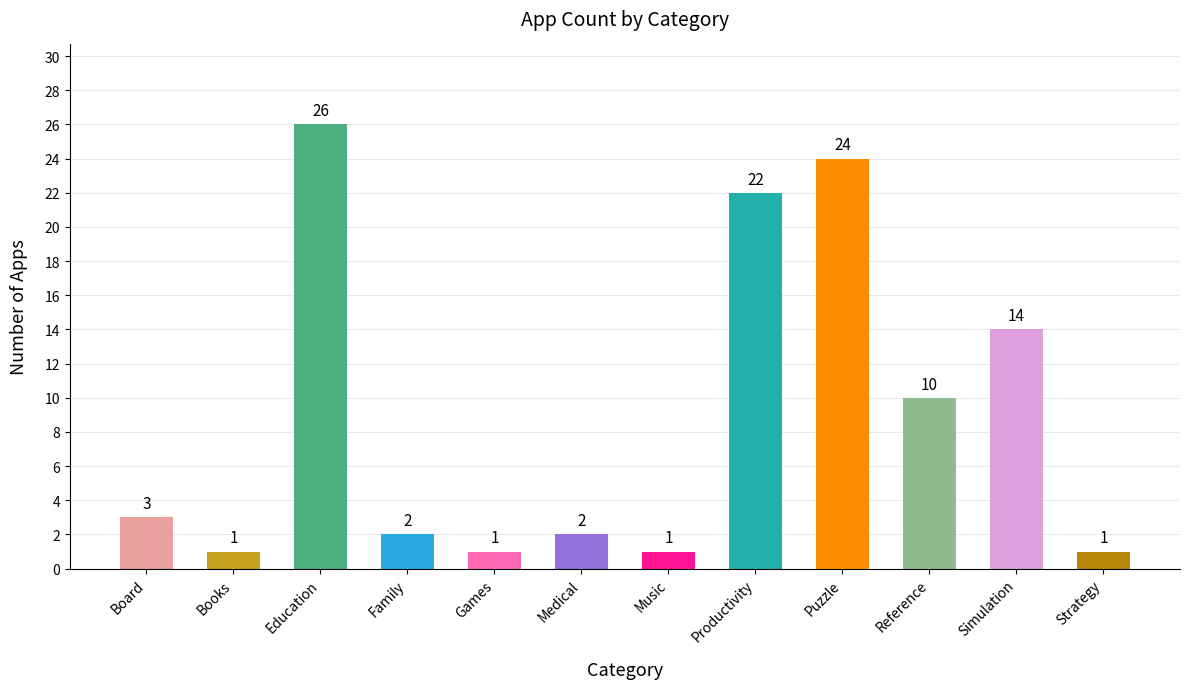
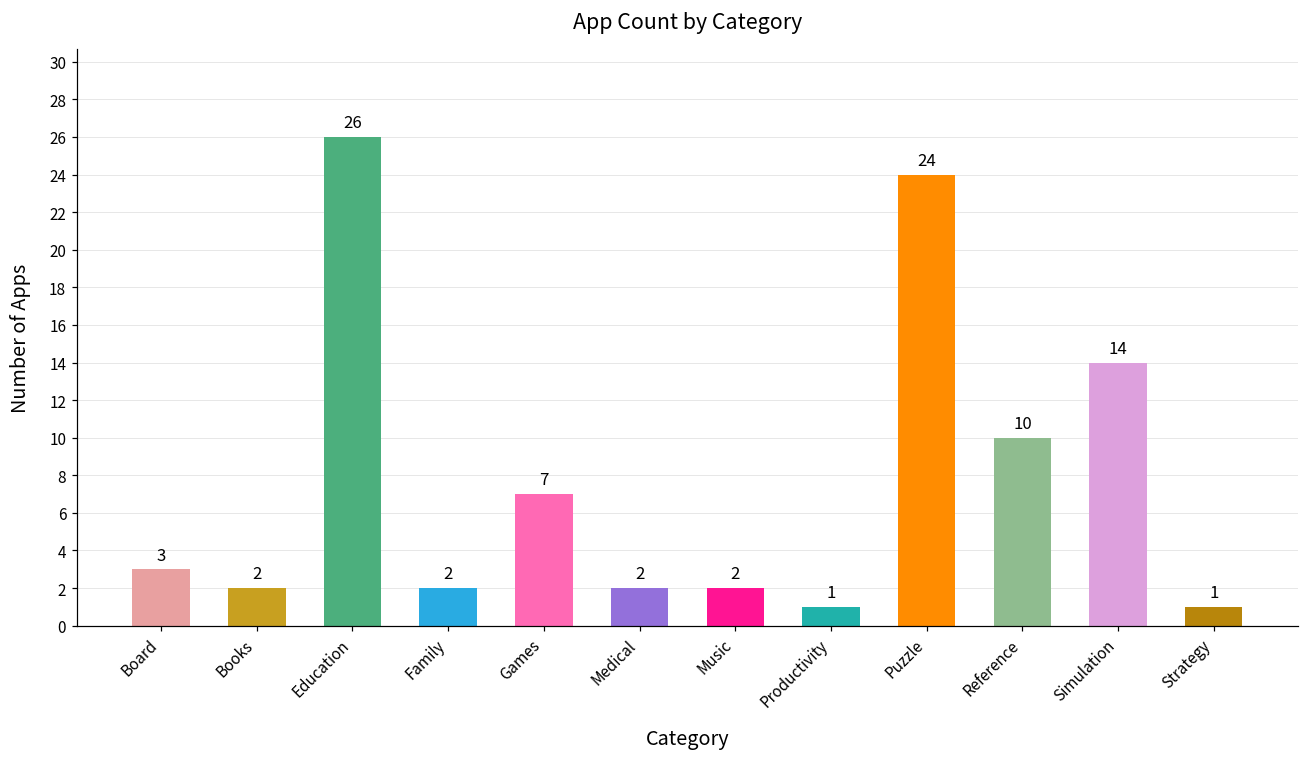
  {
    "Board": 3,
-   "Books": 1,
+   "Books": 2,
    "Education": 26,
    "Family": 2,
-   "Games": 1,
+   "Games": 7,
    "Medical": 2,
-   "Music": 1,
-   "Productivity": 22,
+   "Music": 2,
+   "Productivity": 1,
    "Puzzle": 24,
    "Reference": 10,
    "Simulation": 14,
    "Strategy": 1
  }
